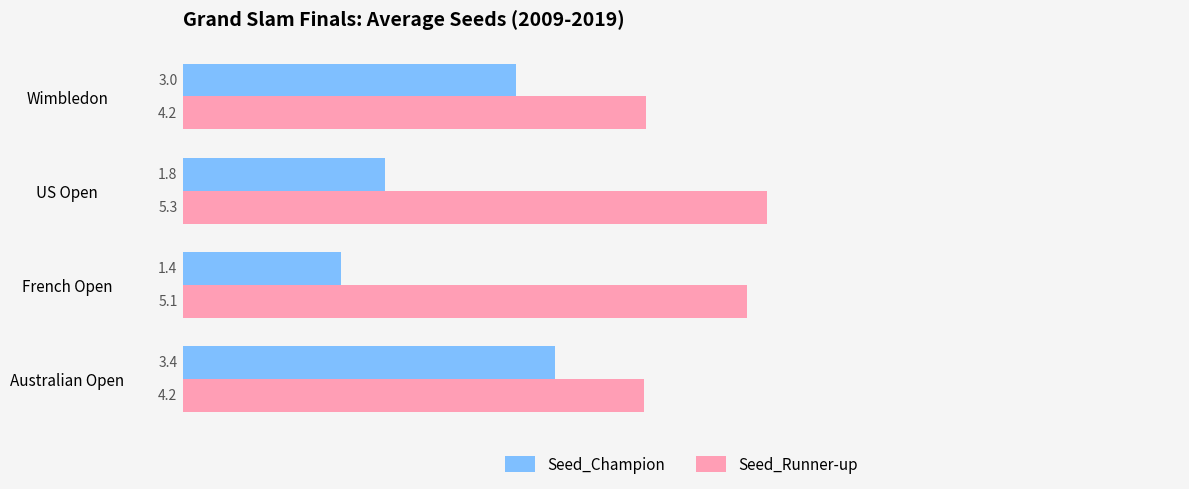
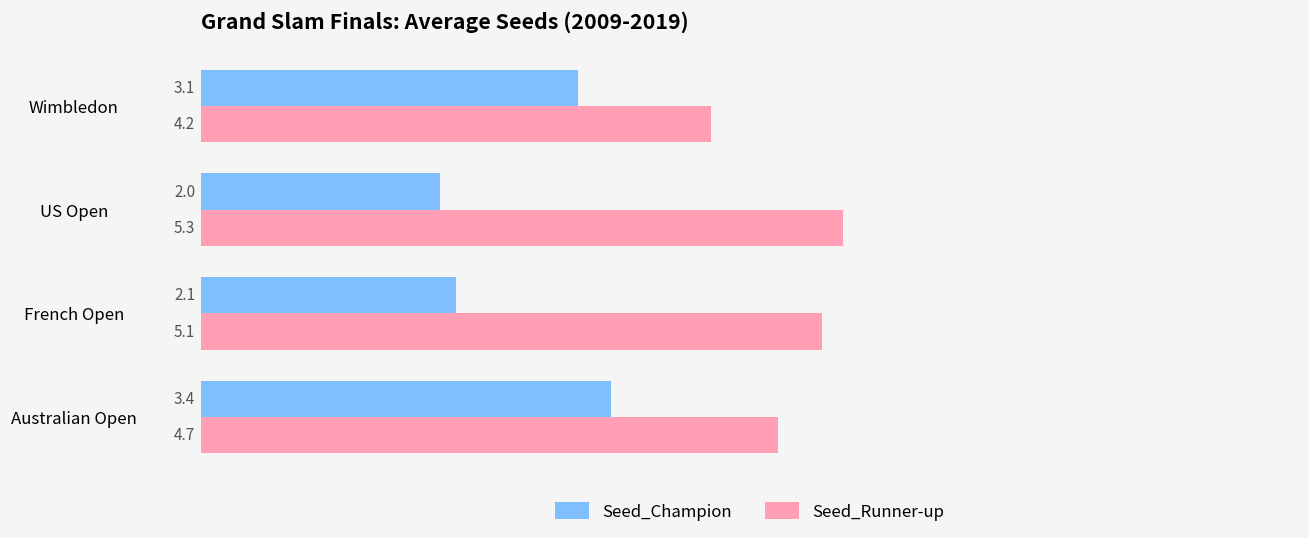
  {
    "Seed_Champion": {
-     "Wimbledon": 3.0,
-     "US Open": 1.8,
-     "French Open": 1.4
+     "Wimbledon": 3.1,
+     "US Open": 2.0,
+     "French Open": 2.1
    },
    "Seed_Runner-up": {
-     "Australian Open": 4.2
+     "Australian Open": 4.7
    }
  }
